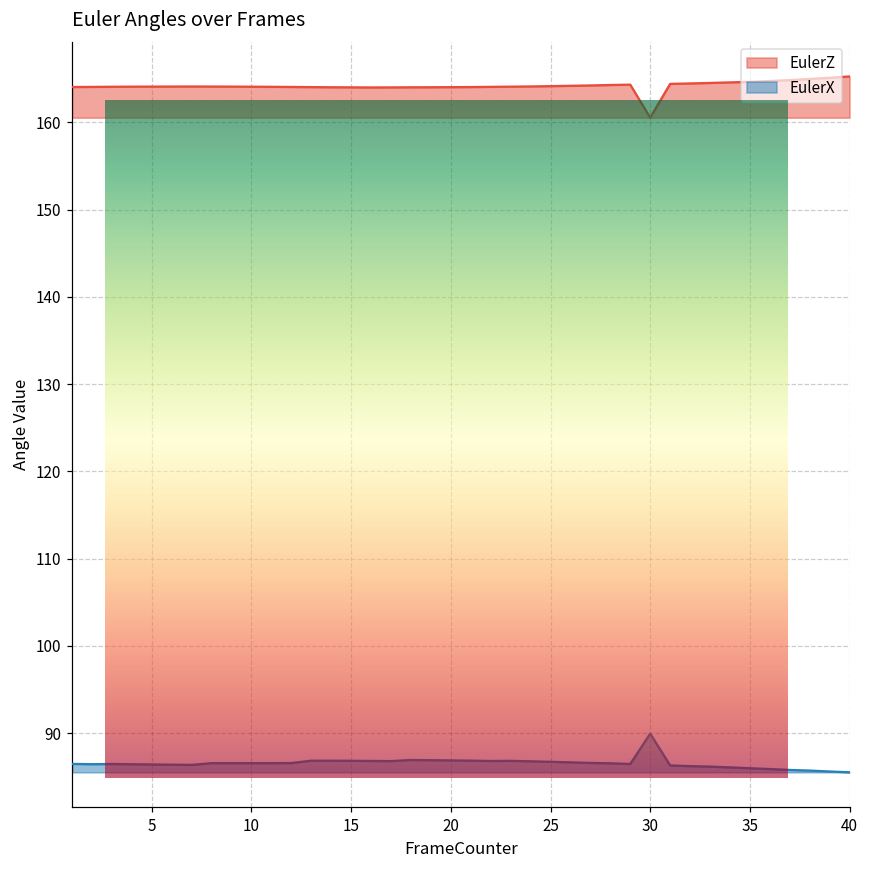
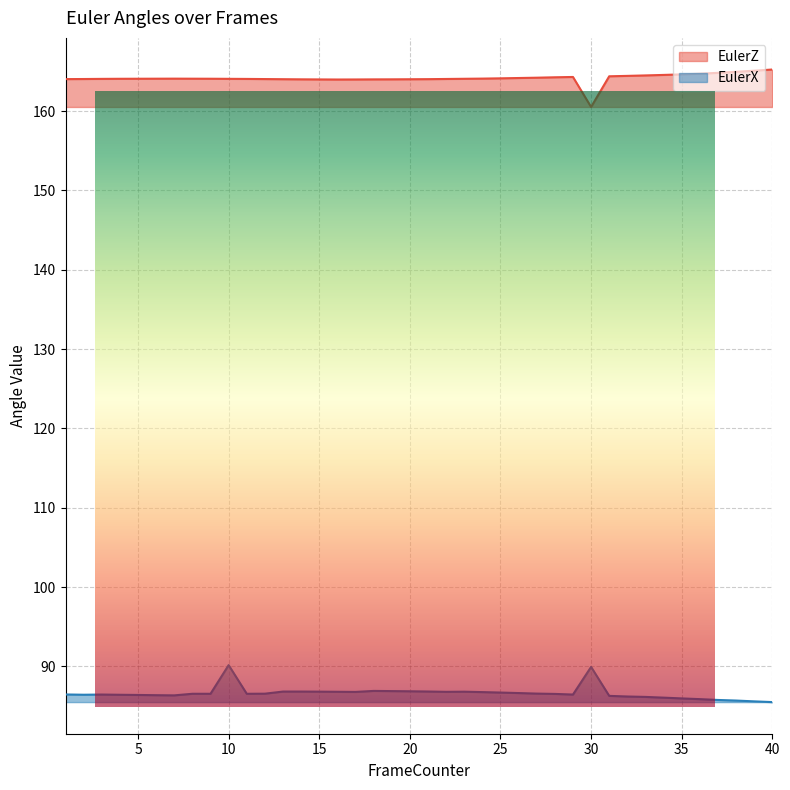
  {
    "Euler Angles over Frames": {
      "EulerZ": {
        "5": 164,
        "10": 164,
        "15": 164,
        "20": 164,
        "25": 164,
        "30": 161,
        "40": 165
      },
      "EulerX": {
        "5": 86,
-       "10": 87,
+       "10": 90,
        "15": 87,
        "20": 87,
        "25": 87,
        "30": 90,
        "35": 86,
        "40": 85
      }
    }
  }
